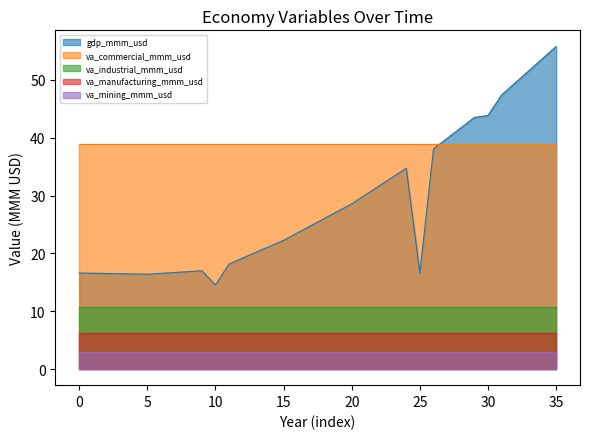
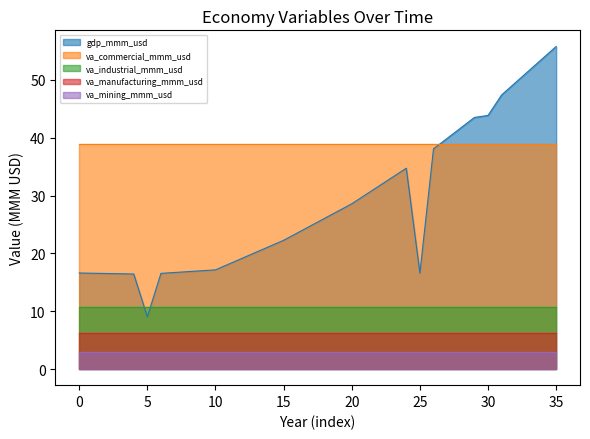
  {
    "gdp_mmm_usd": {
      "0": 17,
-     "5": 16,
-     "10": 15,
+     "5": 9,
+     "10": 17,
      "15": 22,
      "20": 29,
      "25": 17,
      "30": 44,
      "35": 56
    },
    "va_commercial_mmm_usd": {
      "0": 39,
      "5": 39,
      "10": 39,
      "15": 39,
      "20": 39,
      "25": 39,
      "30": 39,
      "35": 39
    },
    "va_industrial_mmm_usd": {
      "0": 11,
      "5": 11,
      "10": 11,
      "15": 11,
      "20": 11,
      "25": 11,
      "30": 11,
      "35": 11
    },
    "va_manufacturing_mmm_usd": {
      "0": 6,
      "5": 6,
      "10": 6,
      "15": 6,
      "20": 6,
      "25": 6,
      "30": 6,
      "35": 6
    },
    "va_mining_mmm_usd": {
      "0": 3,
      "5": 3,
      "10": 3,
      "15": 3,
      "20": 3,
      "25": 3,
      "30": 3,
      "35": 3
    }
  }
